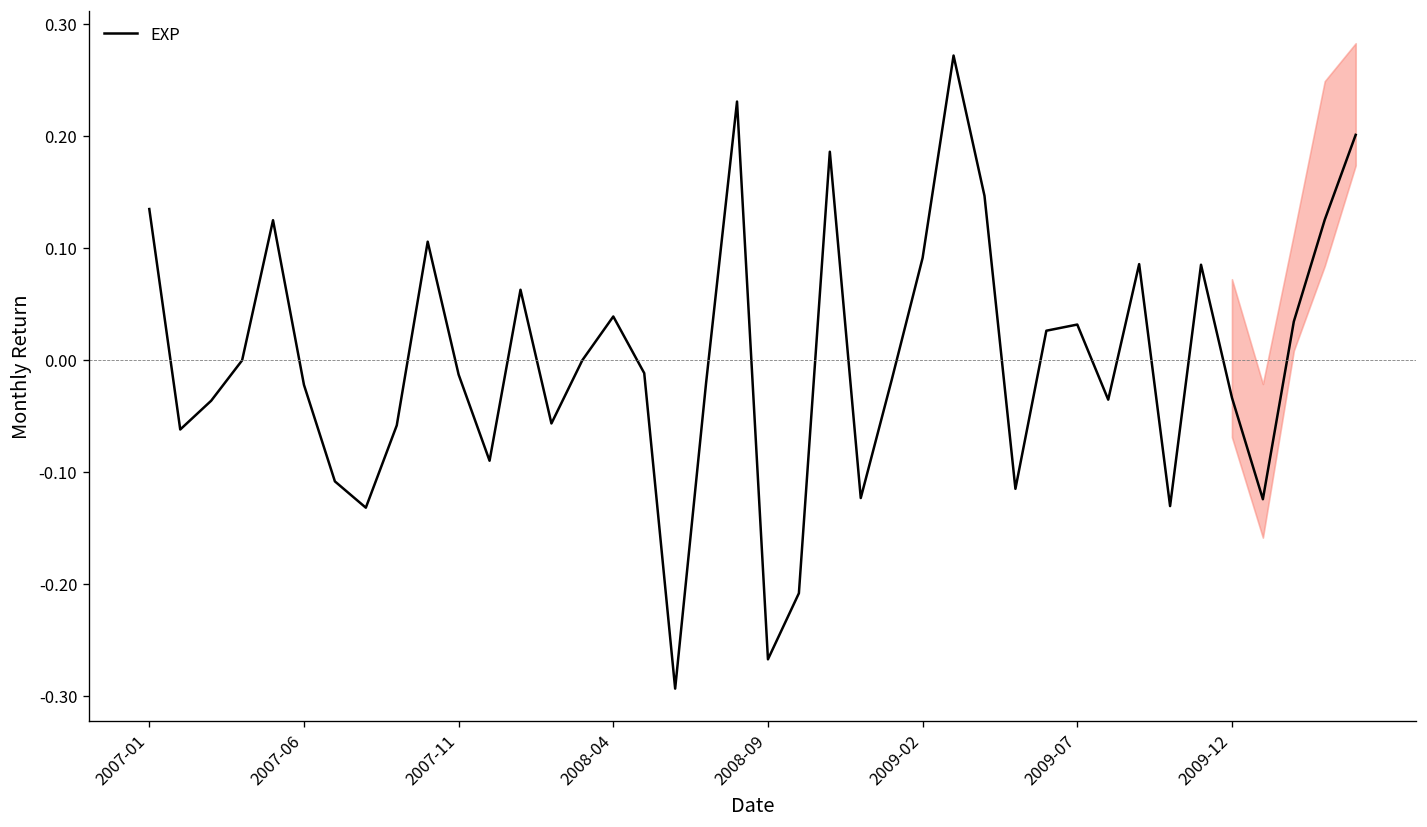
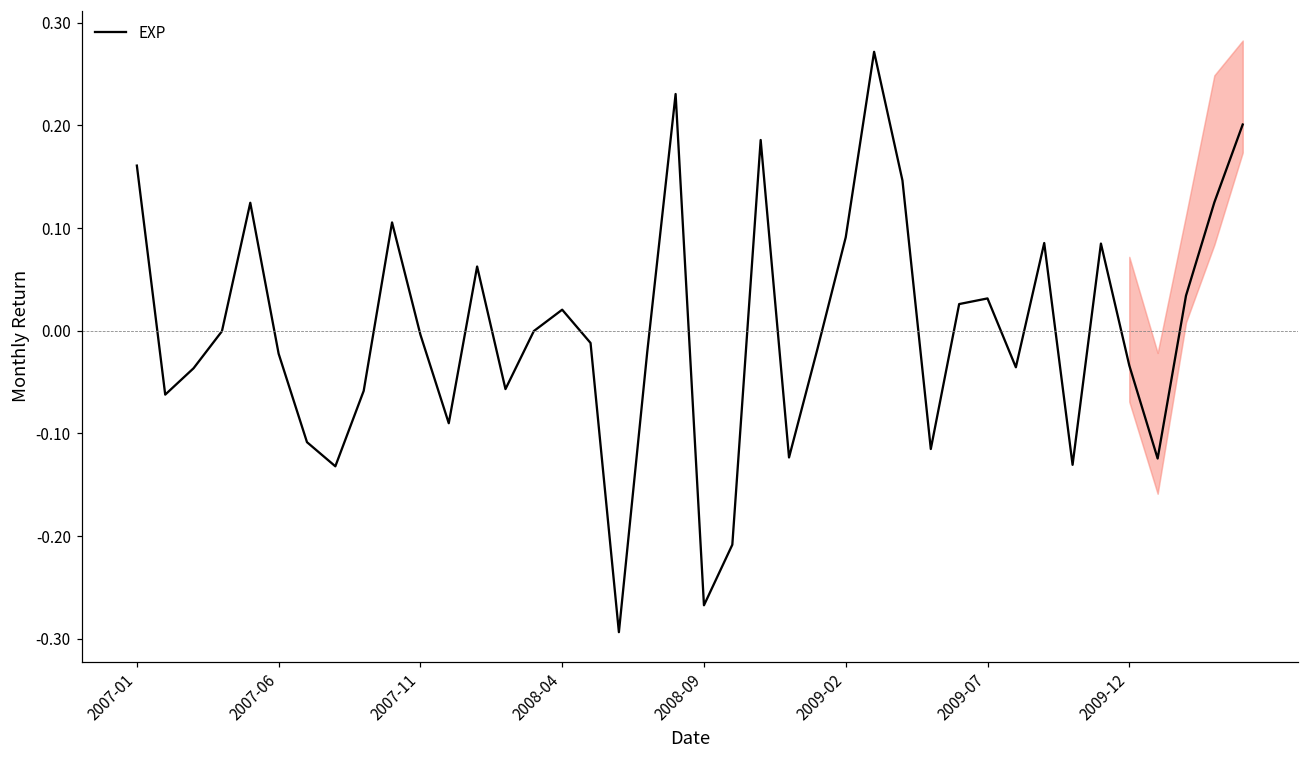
  {
    "EXP": {
-     "2007-01": 0.13,
+     "2007-01": 0.16,
      "2007-06": -0.02,
-     "2007-11": -0.01,
-     "2008-04": 0.04,
+     "2007-11": 0.00,
+     "2008-04": 0.02,
      "2008-09": -0.27,
      "2009-02": 0.09,
      "2009-07": 0.03,
      "2009-12": -0.03
    }
  }
